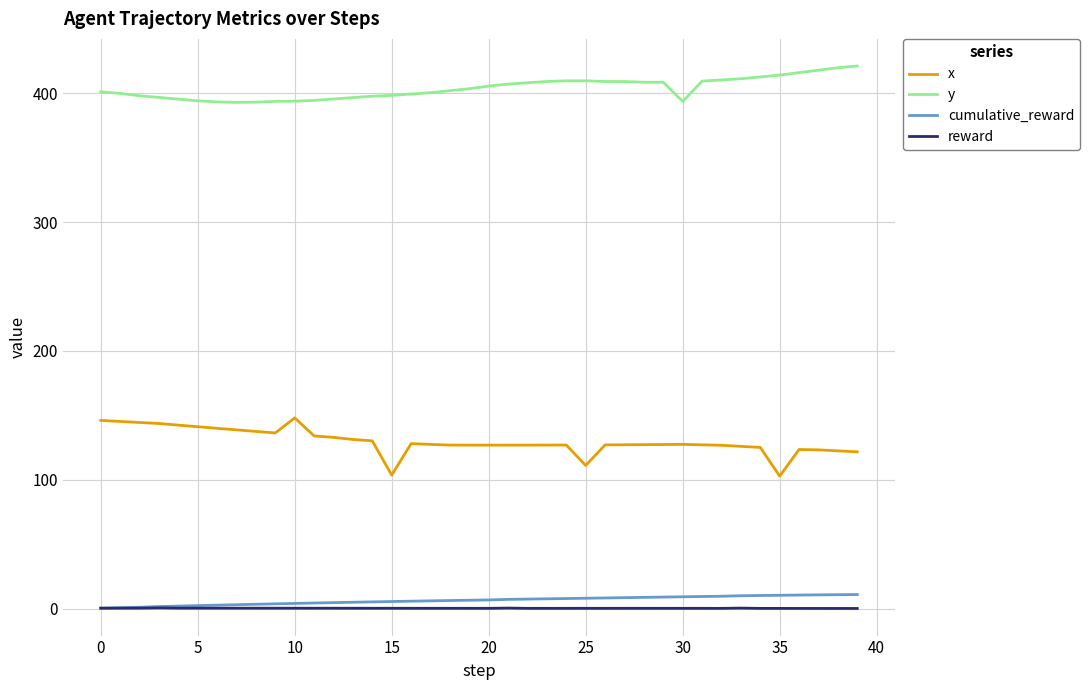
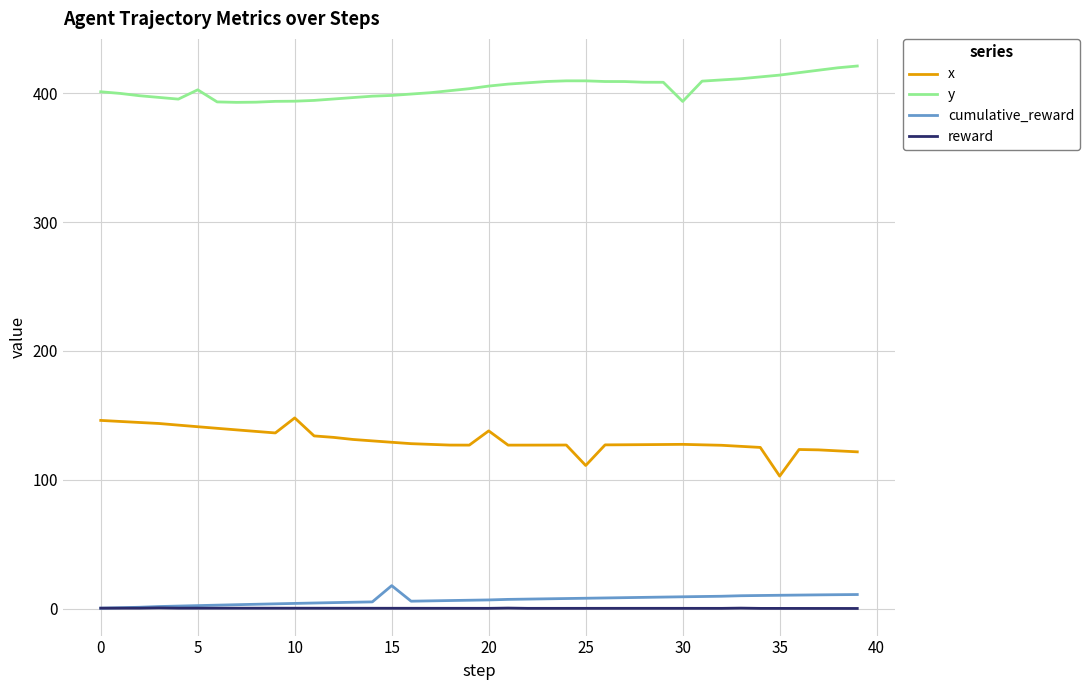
  {
    "x": {
      "0": 146,
      "5": 141,
      "10": 148,
-     "15": 104,
-     "20": 127,
+     "15": 129,
+     "20": 138,
      "25": 111,
      "30": 128,
      "35": 103
    },
    "y": {
      "0": 401,
-     "5": 394,
+     "5": 403,
      "10": 394,
      "15": 398,
      "20": 406,
      "25": 410,
      "30": 394,
      "35": 414
    },
    "cumulative_reward": {
      "5": 2,
      "10": 4,
-     "15": 6,
+     "15": 18,
      "20": 7,
      "25": 8,
      "30": 9,
      "35": 10
    },
    "reward": {
      "5": 0,
      "10": 0,
      "15": 0,
      "20": 0,
      "25": 0,
      "30": 0,
      "35": 0
    }
  }
